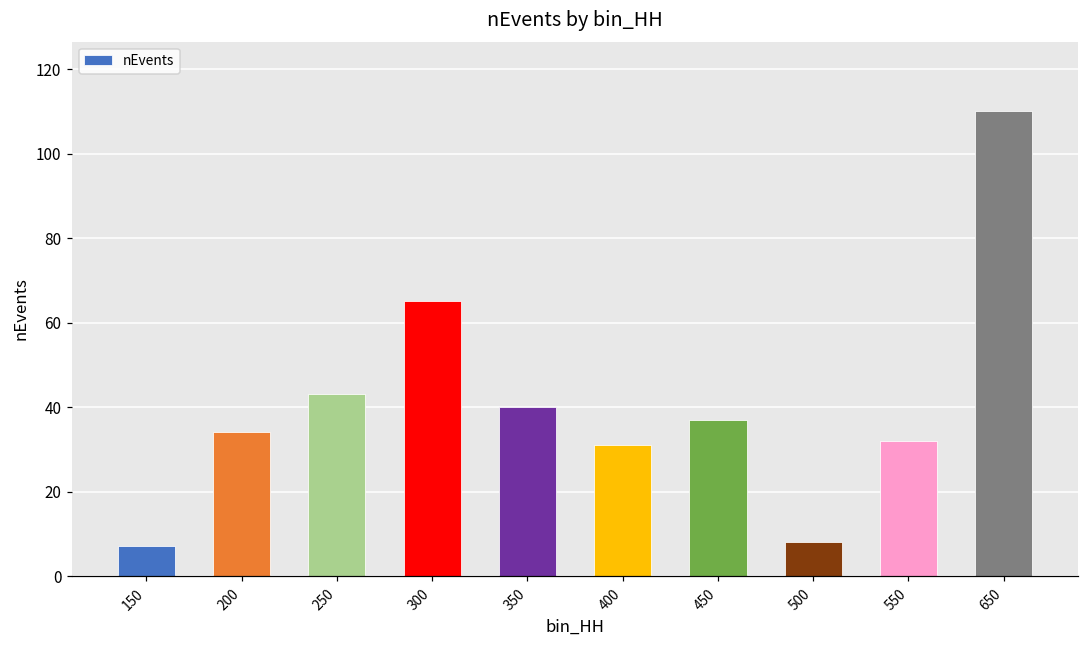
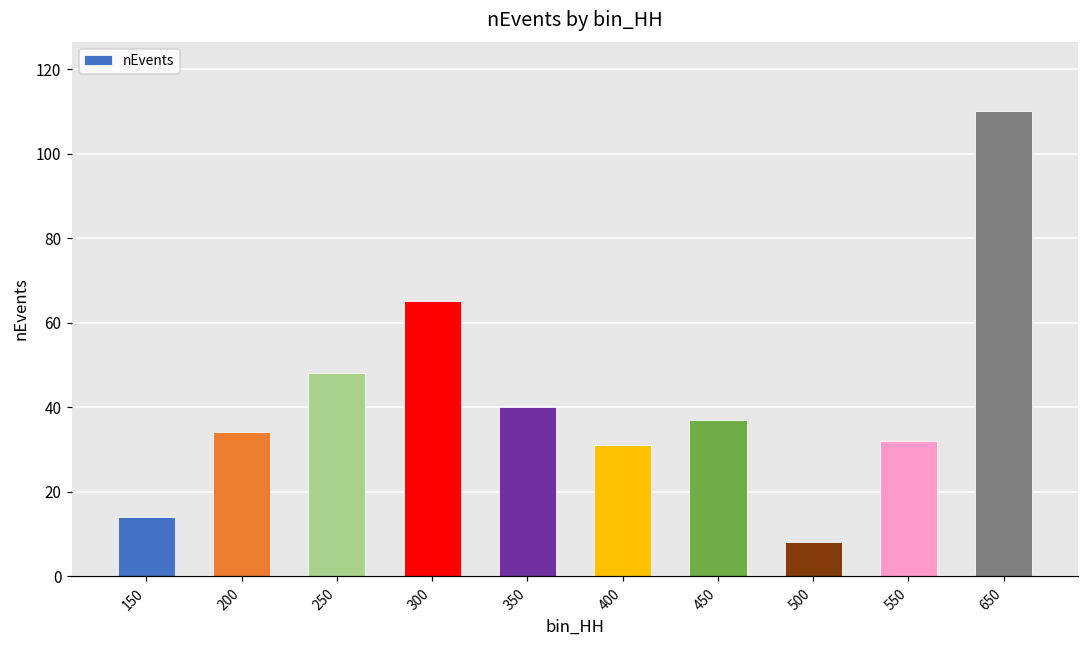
  {
-   "150": 7,
+   "150": 14,
    "200": 34,
-   "250": 43,
+   "250": 48,
    "300": 65,
    "350": 40,
    "400": 31,
    "450": 37,
    "500": 8,
    "550": 32,
    "650": 110
  }
